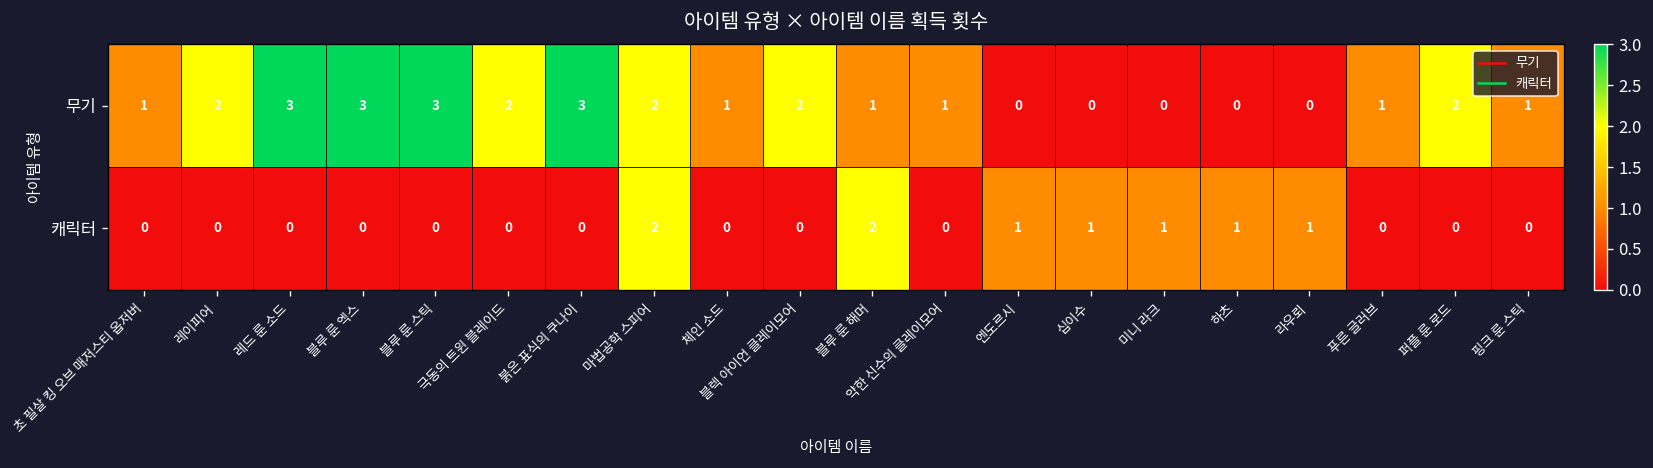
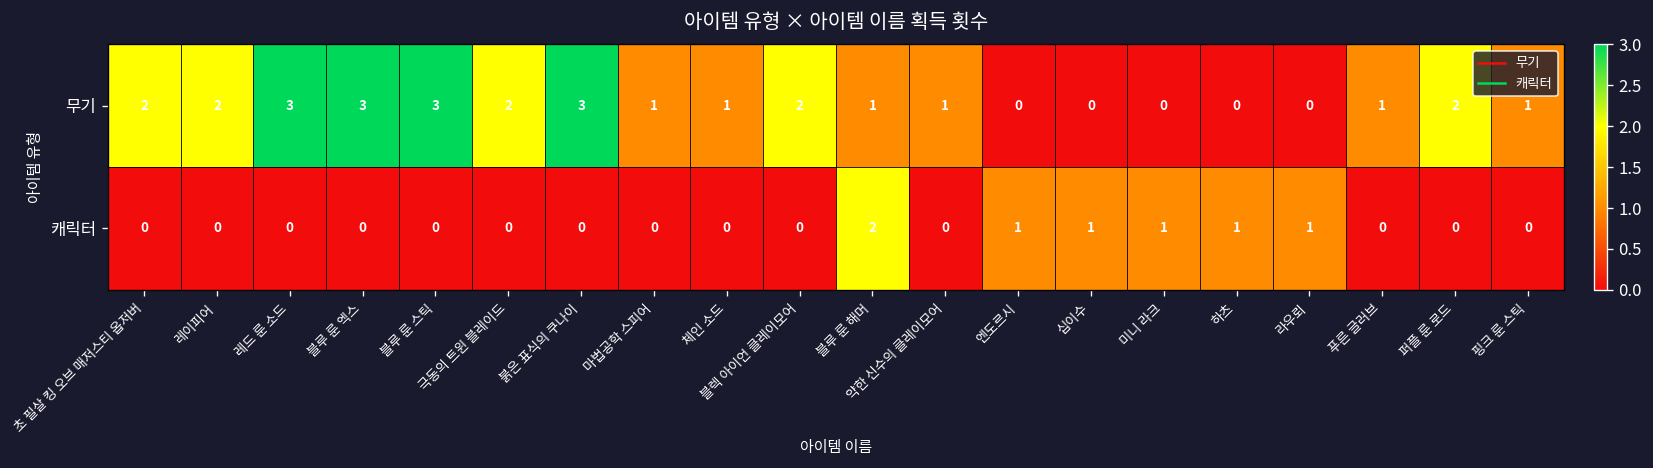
  {
    "무기": {
-     "초 필살 킹 오브 매저스티 옵저버": 1,
+     "초 필살 킹 오브 매저스티 옵저버": 2,
      "레이피어": 2,
      "레드 룬 소드": 3,
      "블루 룬 엑스": 3,
      "블루 룬 스틱": 3,
      "극동의 트윈 블레이드": 2,
      "붉은 표식의 쿠나이": 3,
-     "마법공학 스피어": 2,
+     "마법공학 스피어": 1,
      "체인 소드": 1,
      "블렉 아이언 클레이모어": 2,
      "블루 룬 해머": 1,
      "약한 신수의 클레이모어": 1,
      "엔도르시": 0,
      "십이수": 0,
      "미니 라크": 0,
      "하츠": 0,
      "라우뢰": 0,
      "푸른 글러브": 1,
      "퍼플 룬 로드": 2,
      "핑크 룬 스틱": 1
    },
    "캐릭터": {
      "초 필살 킹 오브 매저스티 옵저버": 0,
      "레이피어": 0,
      "레드 룬 소드": 0,
      "블루 룬 엑스": 0,
      "블루 룬 스틱": 0,
      "극동의 트윈 블레이드": 0,
      "붉은 표식의 쿠나이": 0,
-     "마법공학 스피어": 2,
+     "마법공학 스피어": 0,
      "체인 소드": 0,
      "블렉 아이언 클레이모어": 0,
      "블루 룬 해머": 2,
      "약한 신수의 클레이모어": 0,
      "엔도르시": 1,
      "십이수": 1,
      "미니 라크": 1,
      "하츠": 1,
      "라우뢰": 1,
      "푸른 글러브": 0,
      "퍼플 룬 로드": 0,
      "핑크 룬 스틱": 0
    }
  }
